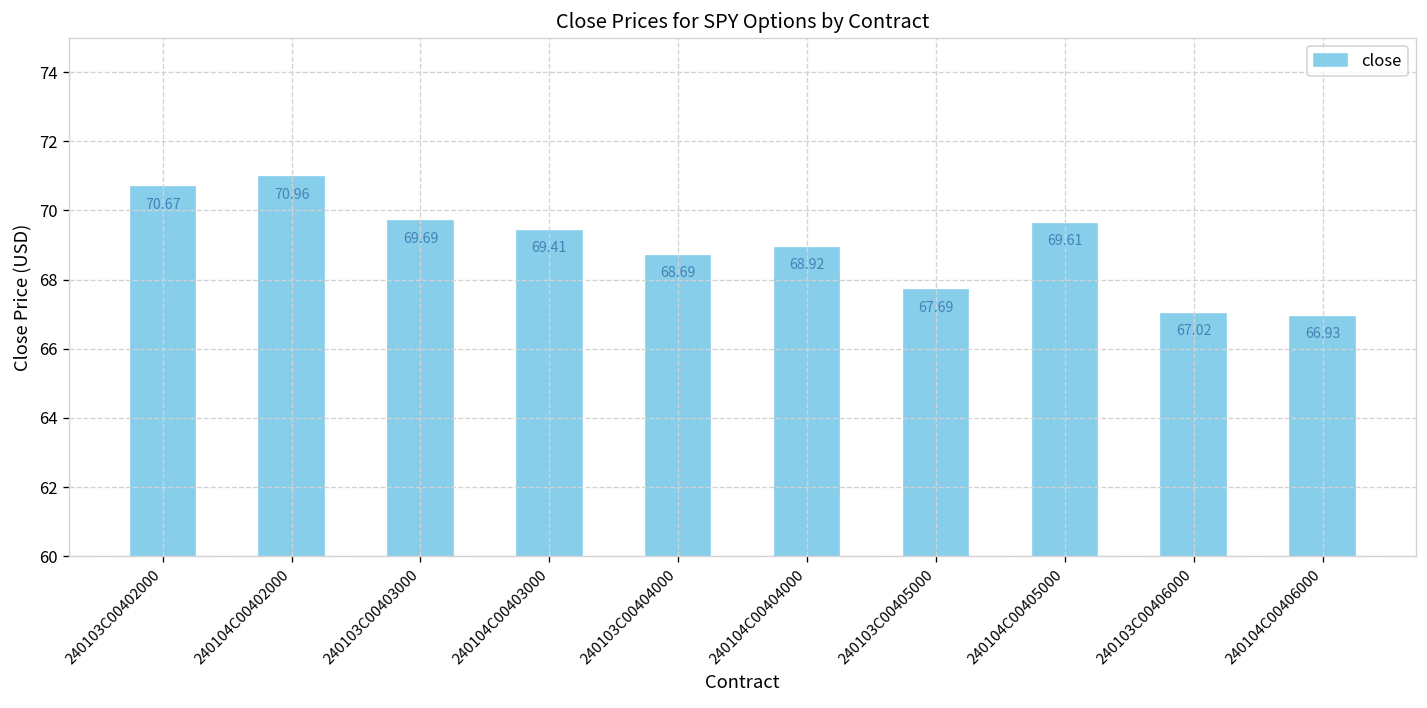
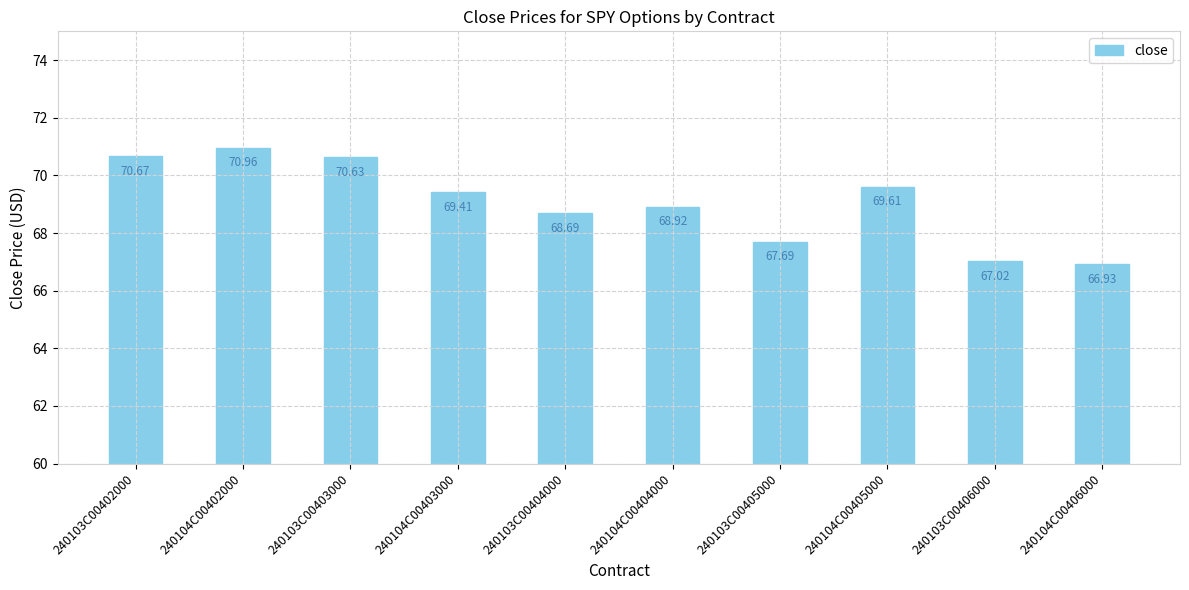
  {
    "240103C00402000": 70.67,
    "240104C00402000": 70.96,
-   "240103C00403000": 69.69,
+   "240103C00403000": 70.63,
    "240104C00403000": 69.41,
    "240103C00404000": 68.69,
    "240104C00404000": 68.92,
    "240103C00405000": 67.69,
    "240104C00405000": 69.61,
    "240103C00406000": 67.02,
    "240104C00406000": 66.93
  }
